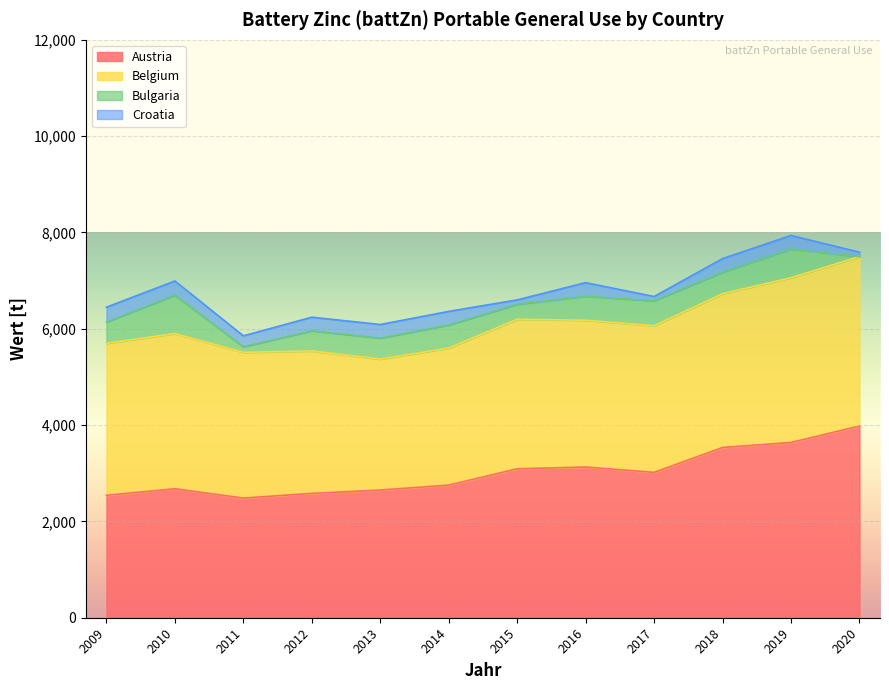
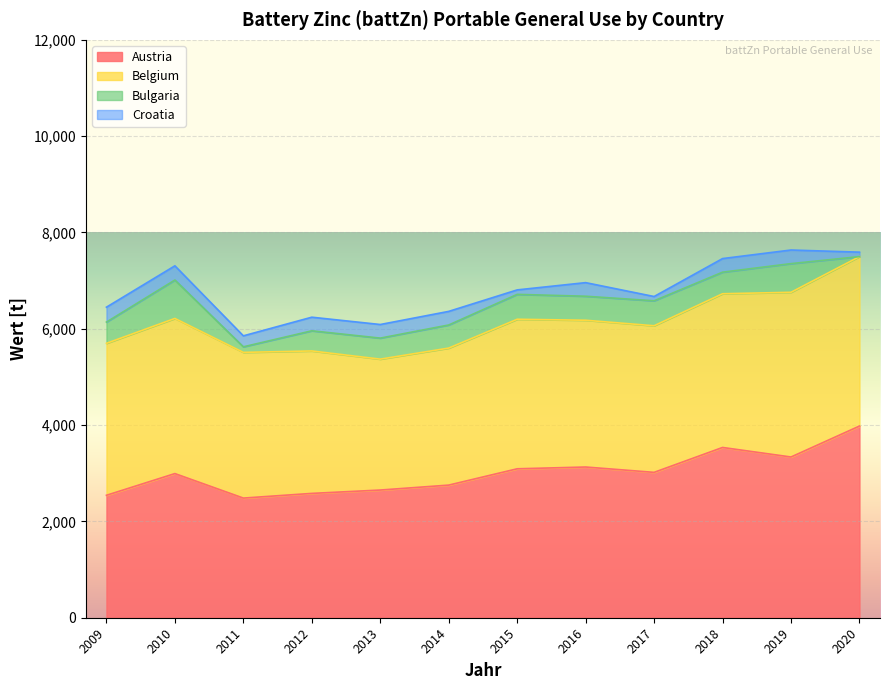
  {
    "Austria": {
      "2009": "2,500",
-     "2010": "2,700",
+     "2010": "3,000",
      "2011": "2,500",
      "2012": "2,600",
      "2013": "2,700",
      "2014": "2,800",
      "2015": "3,100",
      "2016": "3,100",
      "2017": "3,000",
      "2018": "3,500",
-     "2019": "3,600",
+     "2019": "3,300",
      "2020": "4,000"
    },
    "Belgium": {
      "2009": "3,200",
      "2010": "3,200",
      "2011": "3,000",
      "2012": "3,000",
      "2013": "2,700",
      "2014": "2,800",
      "2015": "3,100",
      "2016": "3,000",
      "2017": "3,000",
      "2018": "3,200",
      "2019": "3,400"
    },
    "Bulgaria": {
      "2009": "400",
      "2010": "800",
      "2011": "100",
      "2012": "400",
      "2013": "400",
      "2014": "500",
-     "2015": "300",
+     "2015": "500",
      "2016": "500",
      "2017": "500",
      "2018": "400",
      "2019": "600"
    },
    "Croatia": {
      "2009": "300",
      "2010": "300",
      "2011": "200",
      "2012": "300",
      "2013": "300",
      "2014": "300",
      "2015": "100",
      "2016": "300",
      "2017": "100",
      "2018": "300",
      "2019": "300",
      "2020": "100"
    }
  }
